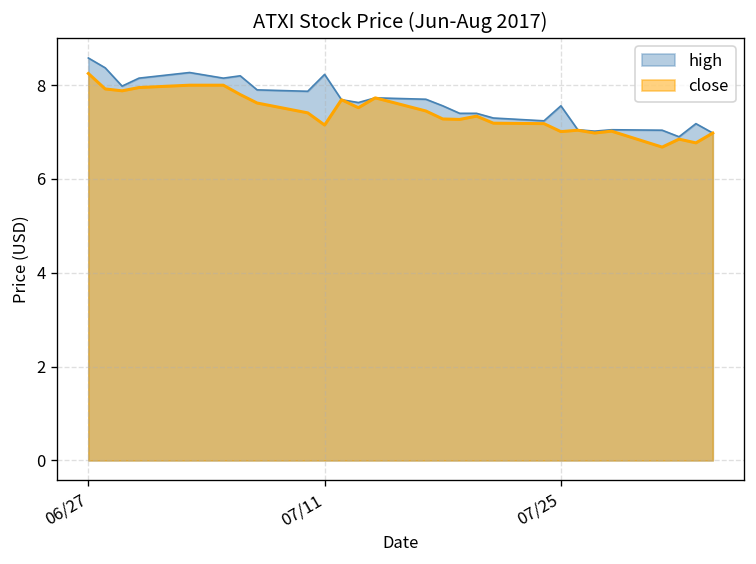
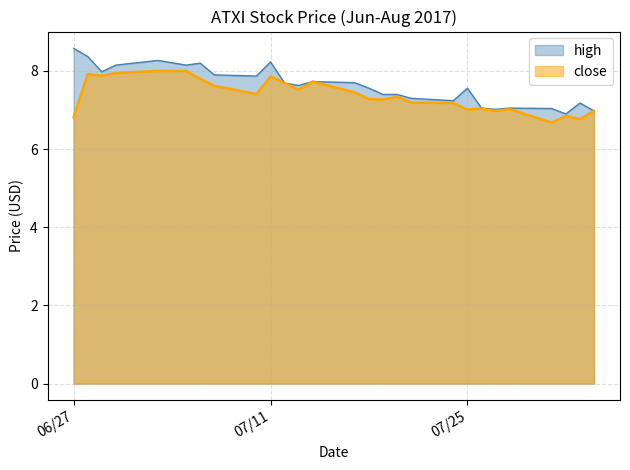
  {
    "high": {
      "06/27": 8.6,
      "07/11": 8.2,
      "07/25": 7.6
    },
    "close": {
-     "06/27": 8.3,
-     "07/11": 7.2,
+     "06/27": 6.8,
+     "07/11": 7.9,
      "07/25": 7.0
    }
  }
